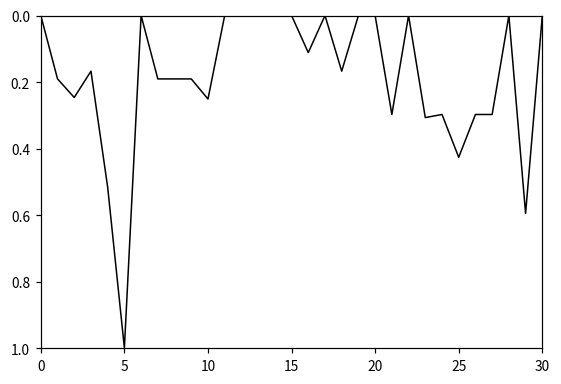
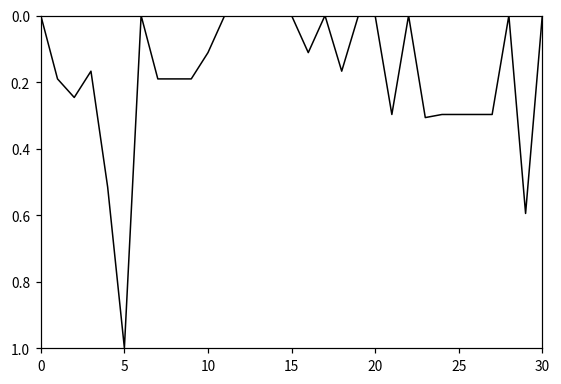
  {
    "0": 0.00,
    "5": 1.00,
-   "10": 0.25,
+   "10": 0.11,
    "15": 0.00,
    "20": 0.00,
-   "25": 0.43,
+   "25": 0.30,
    "30": 0.00
  }
